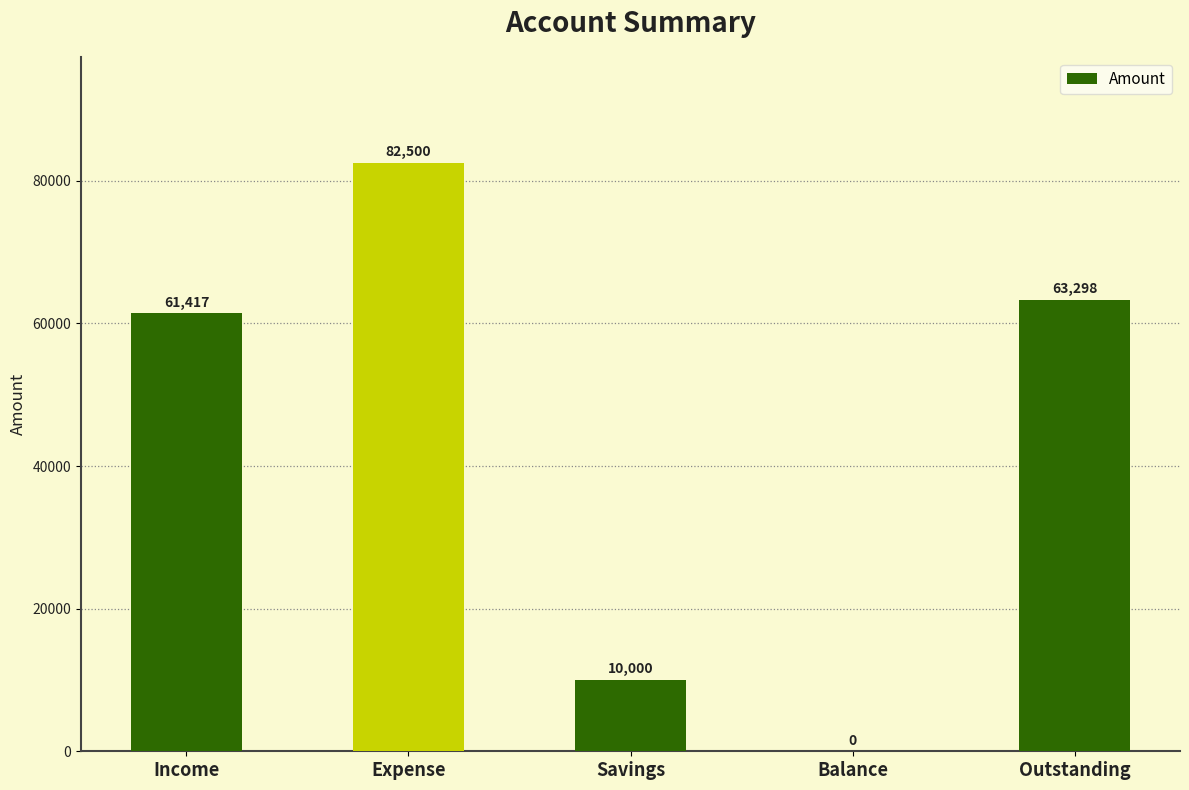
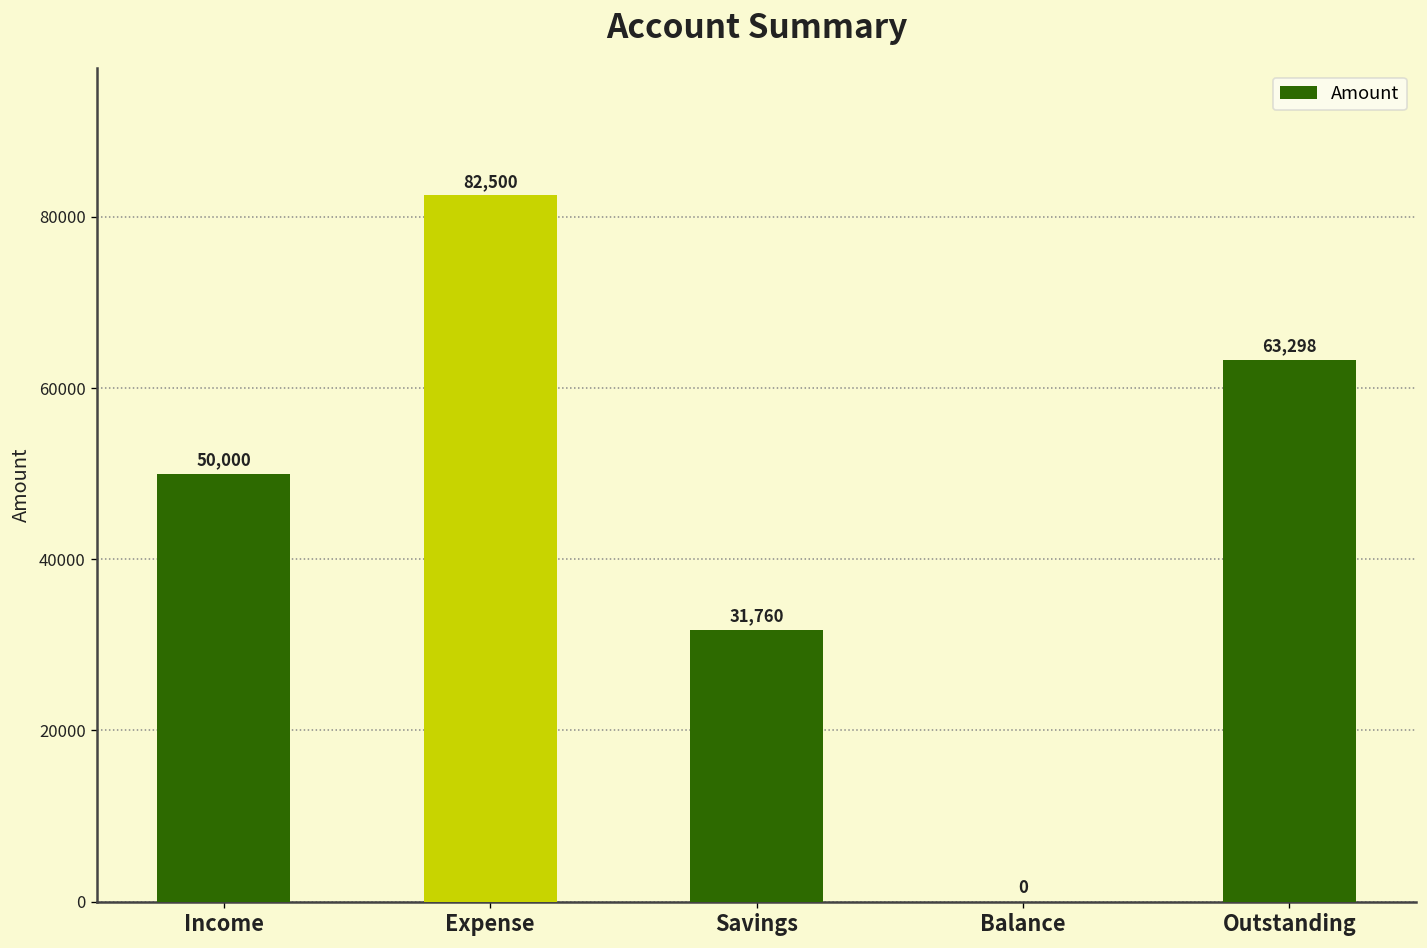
  {
-   "Income": "61,417",
+   "Income": "50,000",
    "Expense": "82,500",
-   "Savings": "10,000",
+   "Savings": "31,760",
    "Balance": "0",
    "Outstanding": "63,298"
  }
